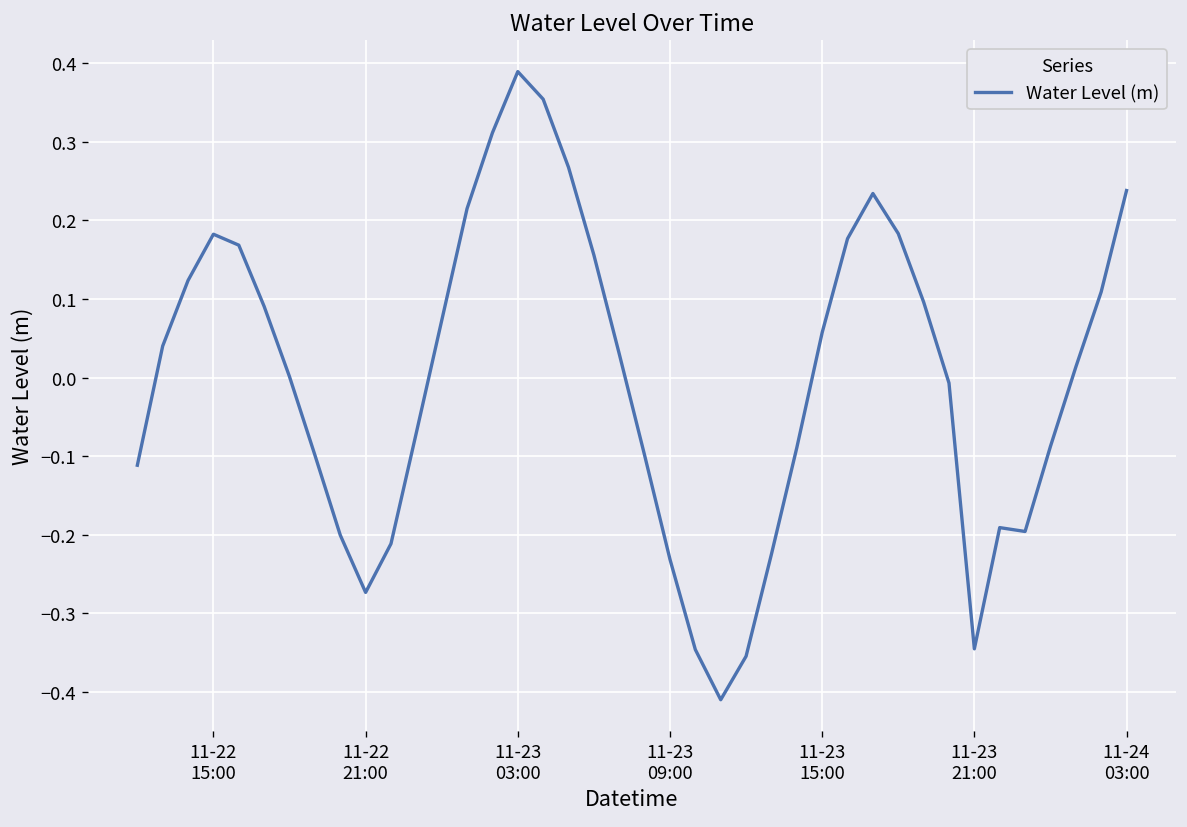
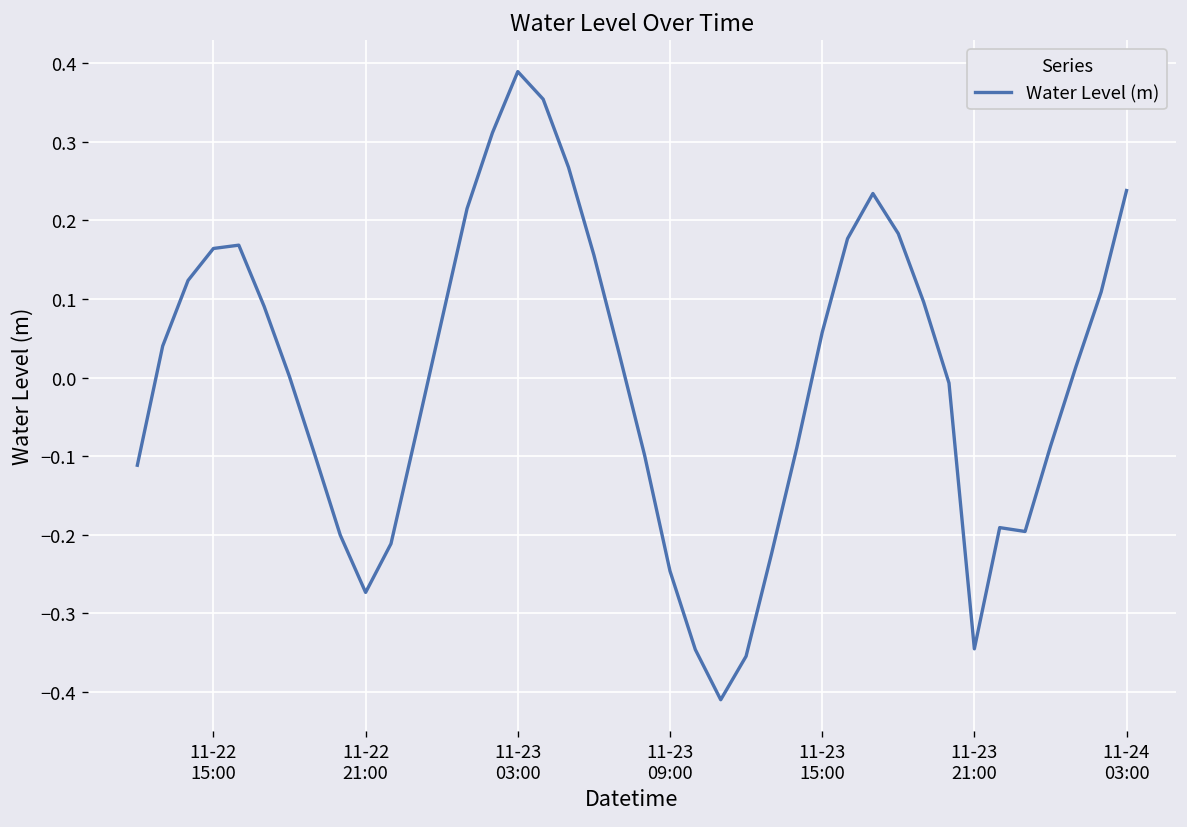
  {
-   "11-22 15:00": 0.18,
+   "11-22 15:00": 0.16,
    "11-22 21:00": -0.27,
    "11-23 03:00": 0.39,
-   "11-23 09:00": -0.23,
+   "11-23 09:00": -0.25,
    "11-23 15:00": 0.06,
    "11-23 21:00": -0.34,
    "11-24 03:00": 0.24
  }
